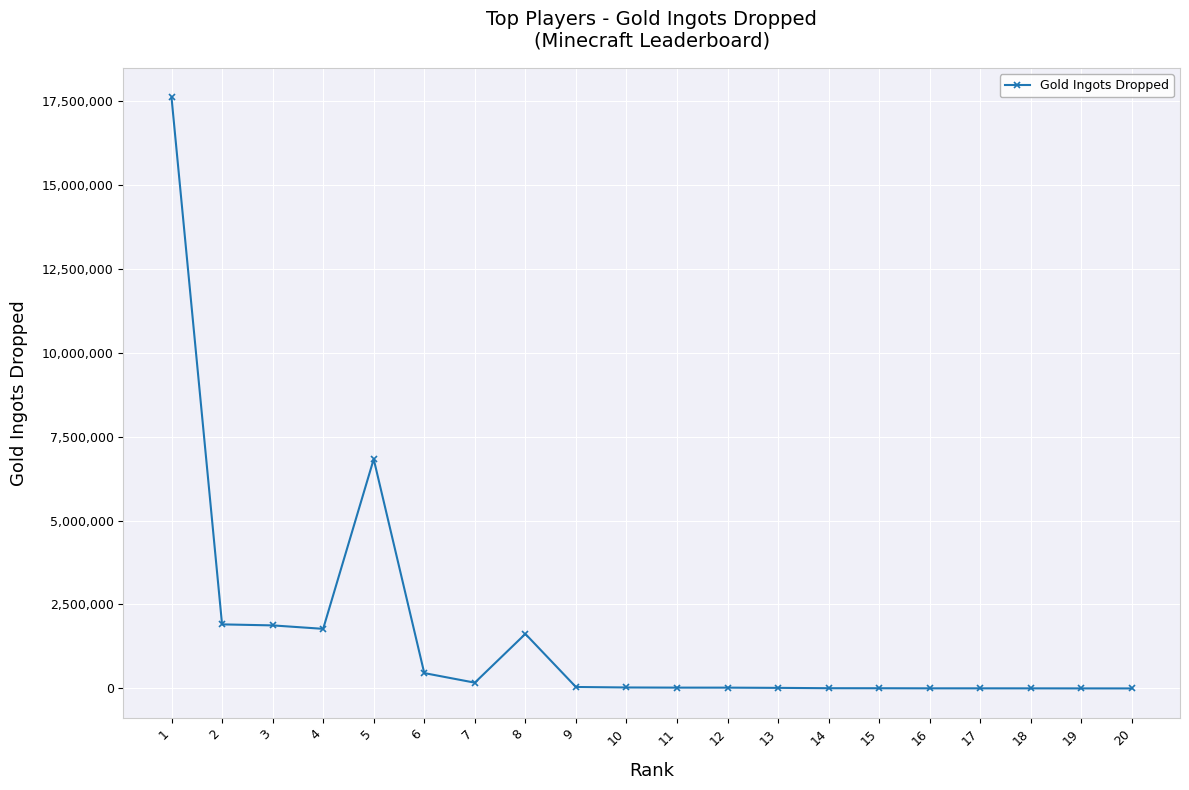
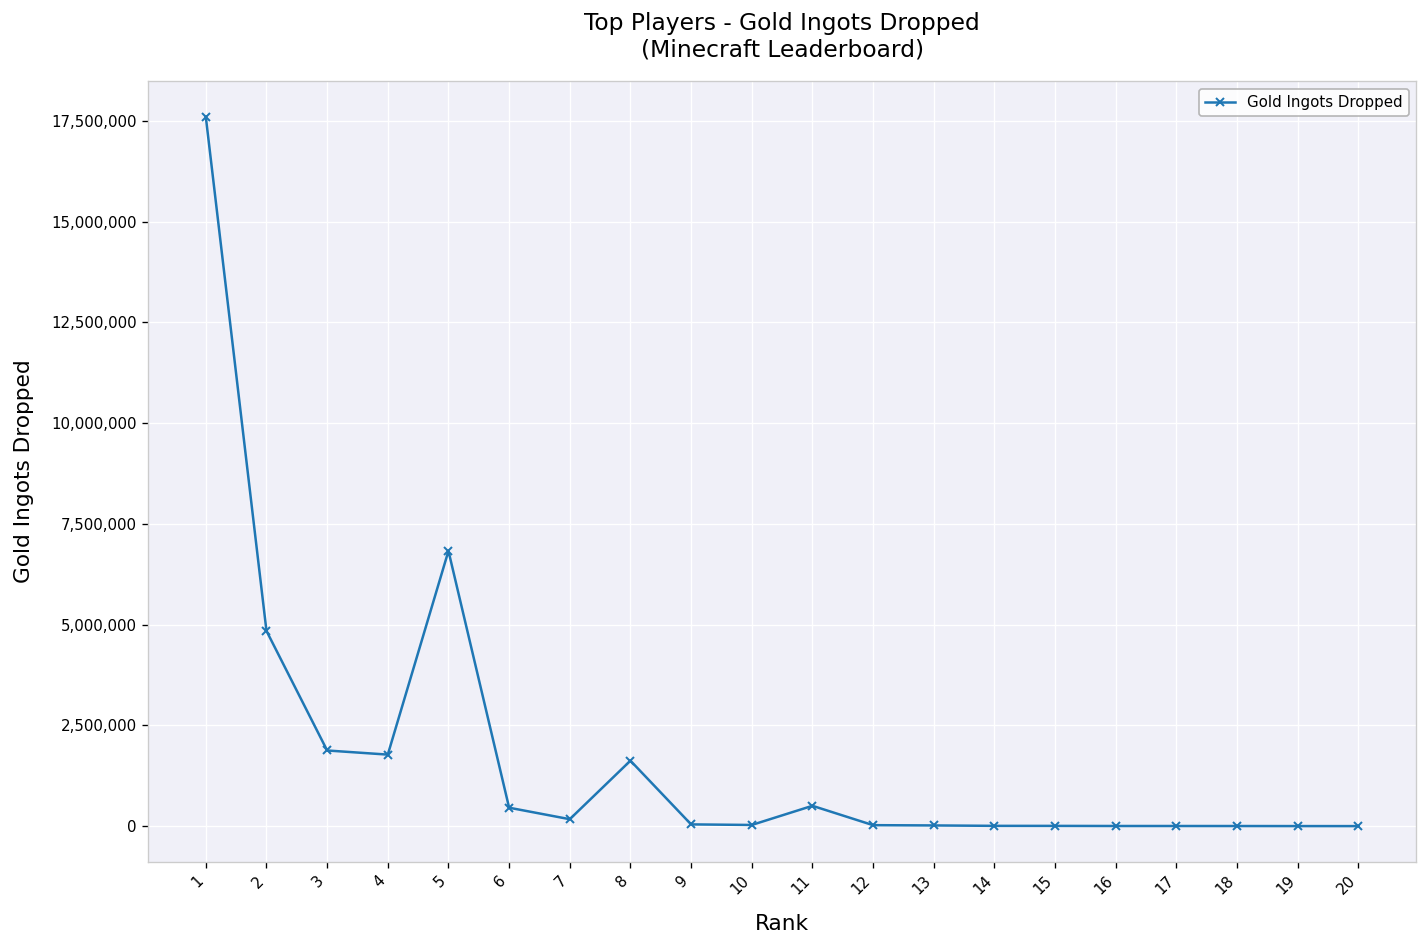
  {
    "1": "17,600,000",
-   "2": "1,900,000",
+   "2": "4,800,000",
    "3": "1,900,000",
    "4": "1,800,000",
    "5": "6,800,000",
    "6": "500,000",
    "7": "200,000",
    "8": "1,600,000",
    "9": "0",
    "10": "0",
-   "11": "0",
+   "11": "500,000",
    "12": "0",
    "13": "0",
    "14": "0",
    "15": "0",
    "16": "0",
    "17": "0",
    "18": "0",
    "19": "0",
    "20": "0"
  }
